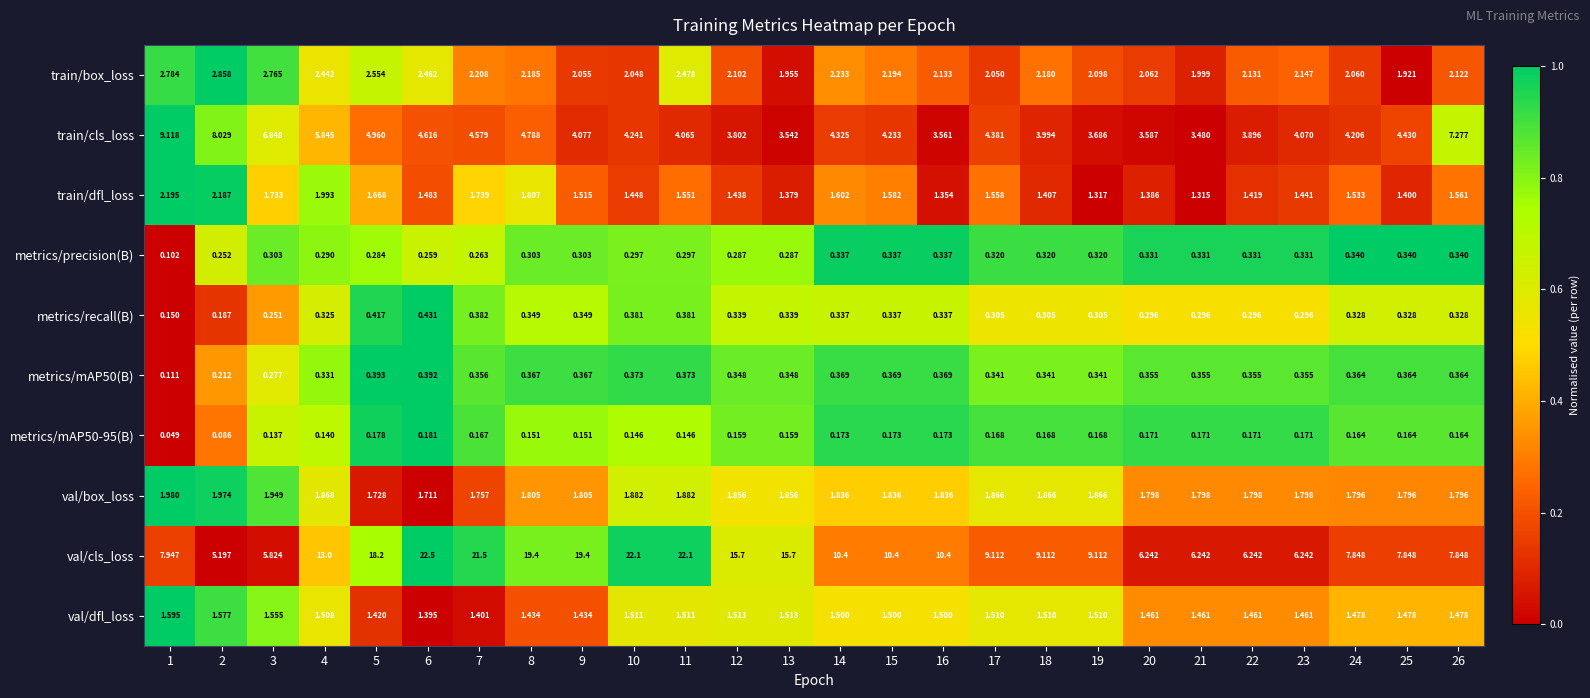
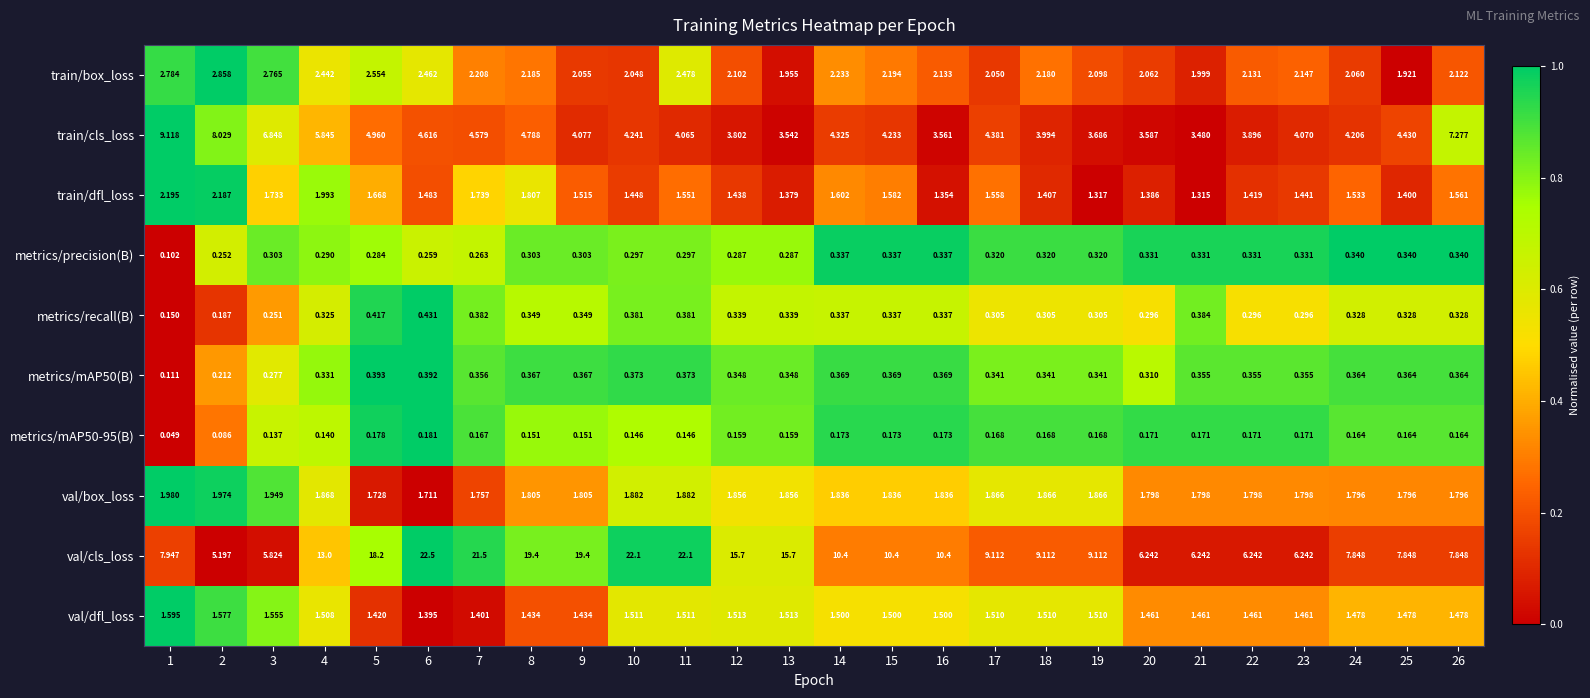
  {
    "metrics/recall(B)": {
      "1": 0.150,
      "2": 0.187,
      "3": 0.251,
      "4": 0.325,
      "5": 0.417,
      "6": 0.431,
      "7": 0.382,
      "8": 0.349,
      "9": 0.349,
      "10": 0.381,
      "11": 0.381,
      "12": 0.339,
      "13": 0.339,
      "14": 0.337,
      "15": 0.337,
      "16": 0.337,
      "17": 0.305,
      "18": 0.305,
      "19": 0.305,
      "20": 0.296,
-     "21": 0.296,
+     "21": 0.384,
      "22": 0.296,
      "23": 0.296,
      "24": 0.328,
      "25": 0.328,
      "26": 0.328
    },
    "metrics/mAP50(B)": {
      "1": 0.111,
      "2": 0.212,
      "3": 0.277,
      "4": 0.331,
      "5": 0.393,
      "6": 0.392,
      "7": 0.356,
      "8": 0.367,
      "9": 0.367,
      "10": 0.373,
      "11": 0.373,
      "12": 0.348,
      "13": 0.348,
      "14": 0.369,
      "15": 0.369,
      "16": 0.369,
      "17": 0.341,
      "18": 0.341,
      "19": 0.341,
-     "20": 0.355,
+     "20": 0.310,
      "21": 0.355,
      "22": 0.355,
      "23": 0.355,
      "24": 0.364,
      "25": 0.364,
      "26": 0.364
    }
  }
